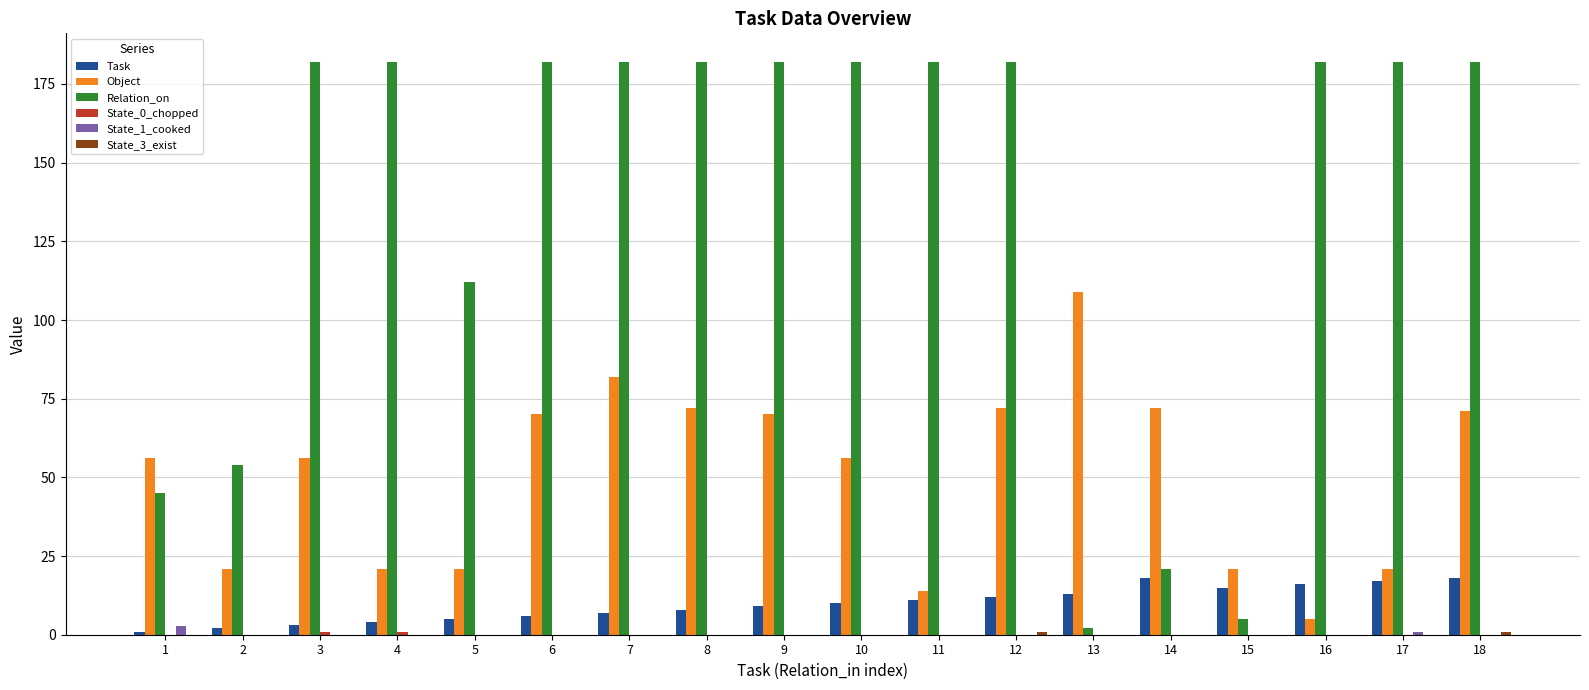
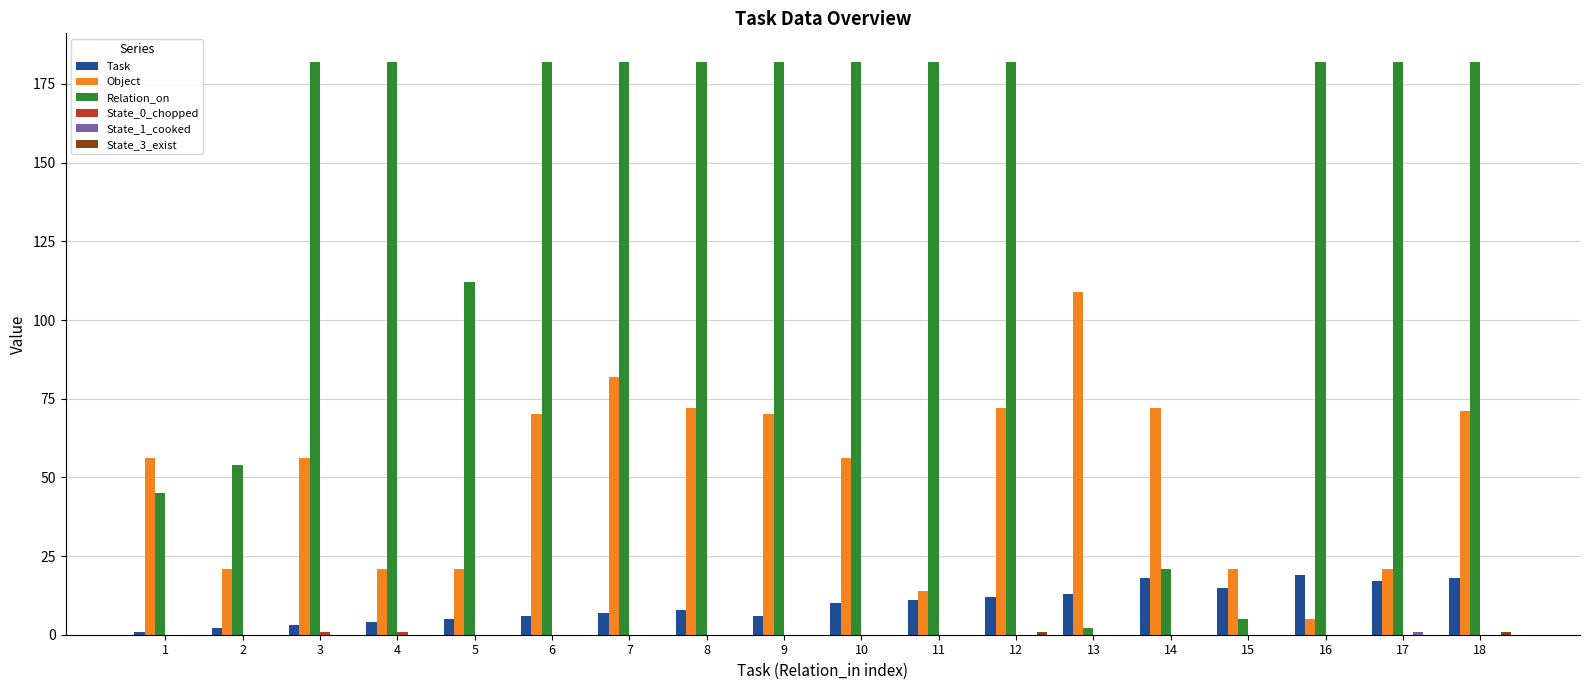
  {
    "Task": {
      "1": 1,
      "2": 2,
      "3": 3,
      "4": 4,
      "5": 5,
      "6": 6,
      "7": 7,
      "8": 8,
-     "9": 9,
+     "9": 6,
      "10": 10,
      "11": 11,
      "12": 12,
      "13": 13,
      "14": 18,
      "15": 15,
-     "16": 16,
+     "16": 19,
      "17": 17,
      "18": 18
    },
    "Object": {
      "1": 56,
      "2": 21,
      "3": 56,
      "4": 21,
      "5": 21,
      "6": 70,
      "7": 82,
      "8": 72,
      "9": 70,
      "10": 56,
      "11": 14,
      "12": 72,
      "13": 109,
      "14": 72,
      "15": 21,
      "16": 5,
      "17": 21,
      "18": 71
    },
    "Relation_on": {
      "1": 45,
      "2": 54,
      "3": 182,
      "4": 182,
      "5": 112,
      "6": 182,
      "7": 182,
      "8": 182,
      "9": 182,
      "10": 182,
      "11": 182,
      "12": 182,
      "13": 2,
      "14": 21,
      "15": 5,
      "16": 182,
      "17": 182,
      "18": 182
    },
    "State_1_cooked": {
-     "1": 3,
+     "1": 0,
      "2": 0,
      "3": 0,
      "4": 0,
      "5": 0,
      "6": 0,
      "7": 0,
      "8": 0,
      "9": 0,
      "10": 0,
      "11": 0,
      "12": 0,
      "13": 0,
      "14": 0,
      "15": 0,
      "16": 0,
      "17": 1,
      "18": 0
    }
  }
